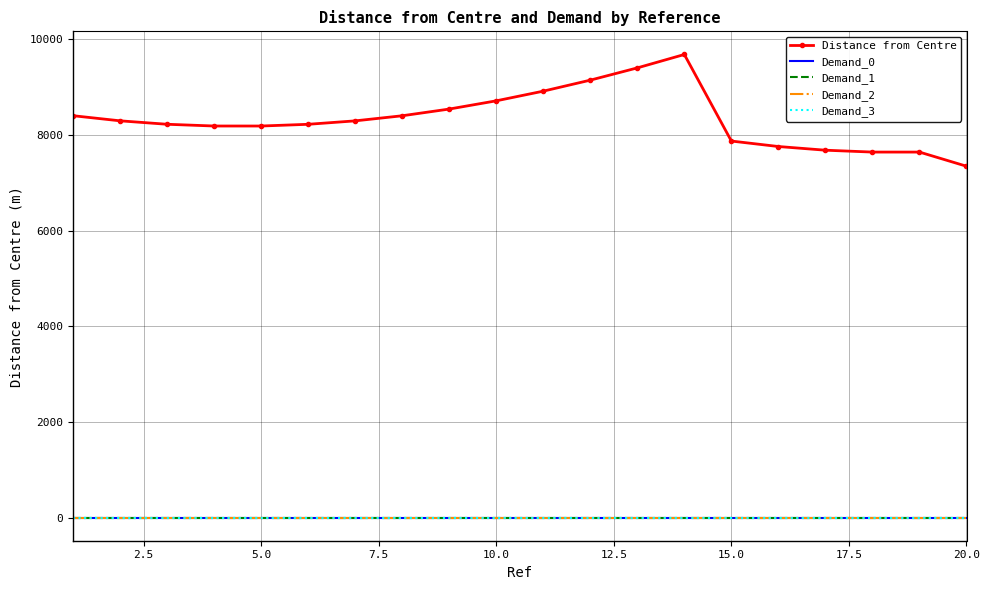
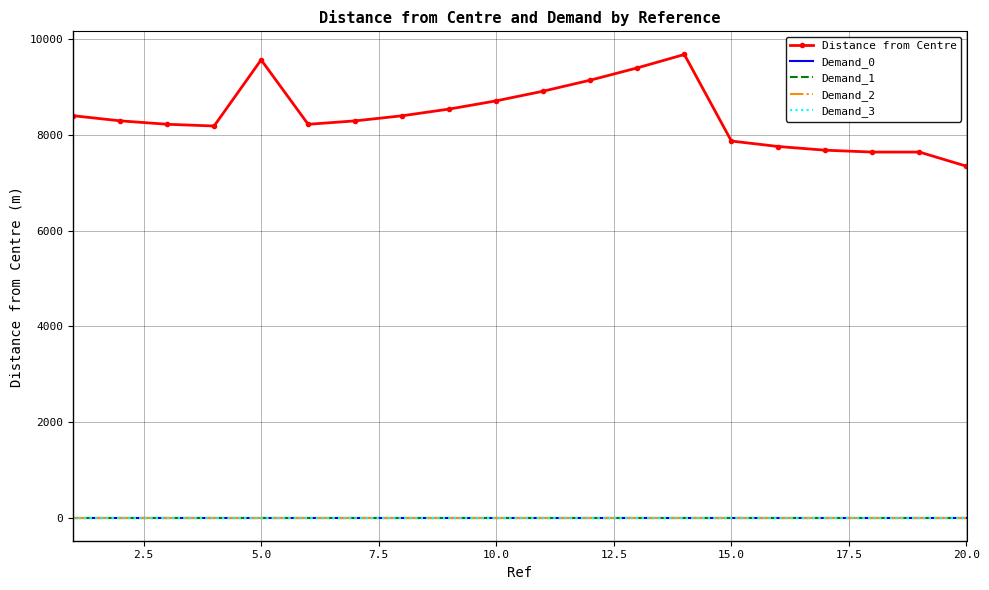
  {
    "Distance from Centre": {
-     "5.0": 8200,
+     "5.0": 9600,
      "10.0": 8700,
      "15.0": 7900,
      "20.0": 7300
    },
    "Demand_3": {
      "5.0": 0,
      "10.0": 0,
      "15.0": 0,
      "20.0": 0
    }
  }
